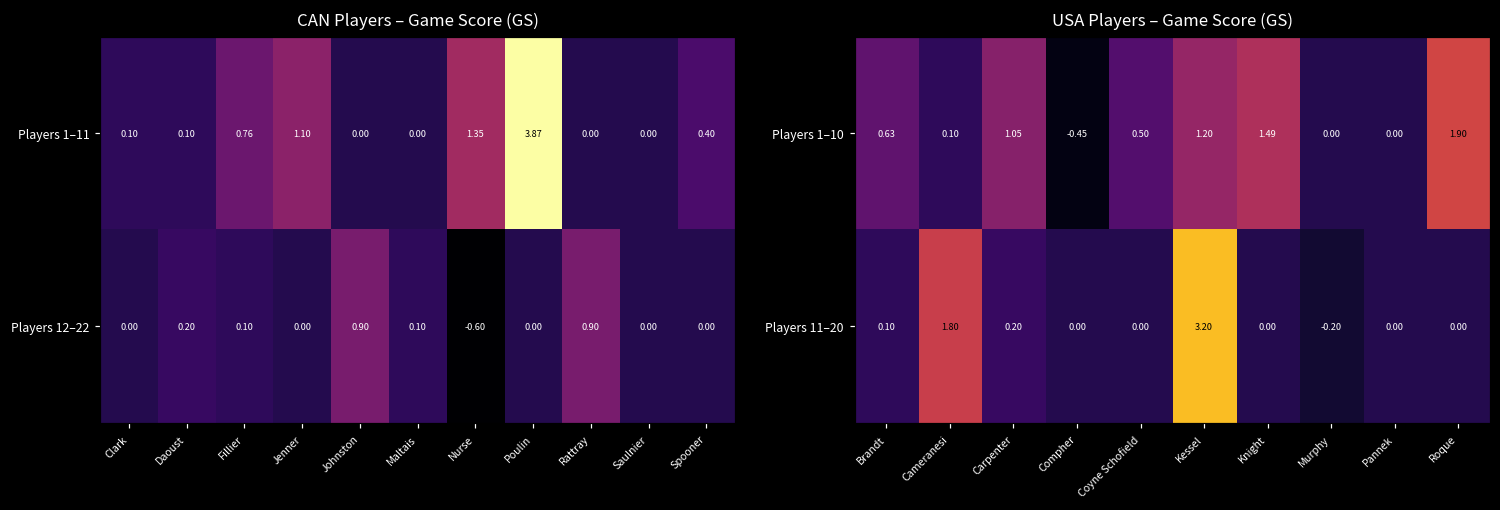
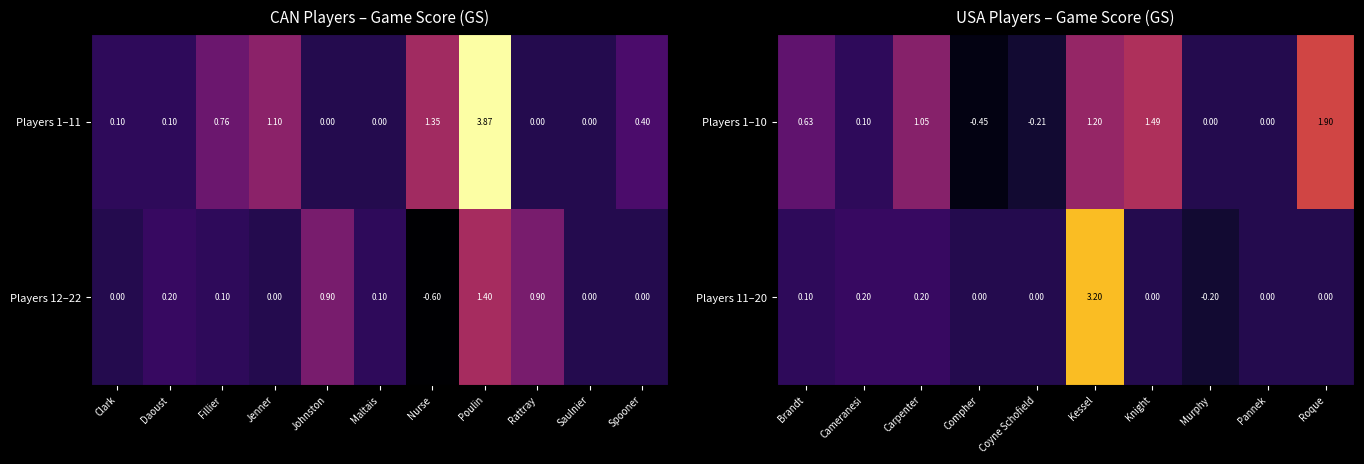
  {
    "CAN Players – Game Score (GS)": {
      "Players 1–11": {
        "Clark": 0.10,
        "Daoust": 0.10,
        "Fillier": 0.76,
        "Jenner": 1.10,
        "Johnston": 0.00,
        "Maltais": 0.00,
        "Nurse": 1.35,
        "Poulin": 3.87,
        "Rattray": 0.00,
        "Saulnier": 0.00,
        "Spooner": 0.40
      },
      "Players 12–22": {
        "Clark": 0.00,
        "Daoust": 0.20,
        "Fillier": 0.10,
        "Jenner": 0.00,
        "Johnston": 0.90,
        "Maltais": 0.10,
        "Nurse": -0.60,
-       "Poulin": 0.00,
+       "Poulin": 1.40,
        "Rattray": 0.90,
        "Saulnier": 0.00,
        "Spooner": 0.00
      }
    },
    "USA Players – Game Score (GS)": {
      "Players 1–10": {
        "Brandt": 0.63,
        "Cameranesi": 0.10,
        "Carpenter": 1.05,
        "Compher": -0.45,
-       "Coyne Schofield": 0.50,
+       "Coyne Schofield": -0.21,
        "Kessel": 1.20,
        "Knight": 1.49,
        "Murphy": 0.00,
        "Pannek": 0.00,
        "Roque": 1.90
      },
      "Players 11–20": {
        "Brandt": 0.10,
-       "Cameranesi": 1.80,
+       "Cameranesi": 0.20,
        "Carpenter": 0.20,
        "Compher": 0.00,
        "Coyne Schofield": 0.00,
        "Kessel": 3.20,
        "Knight": 0.00,
        "Murphy": -0.20,
        "Pannek": 0.00,
        "Roque": 0.00
      }
    }
  }
